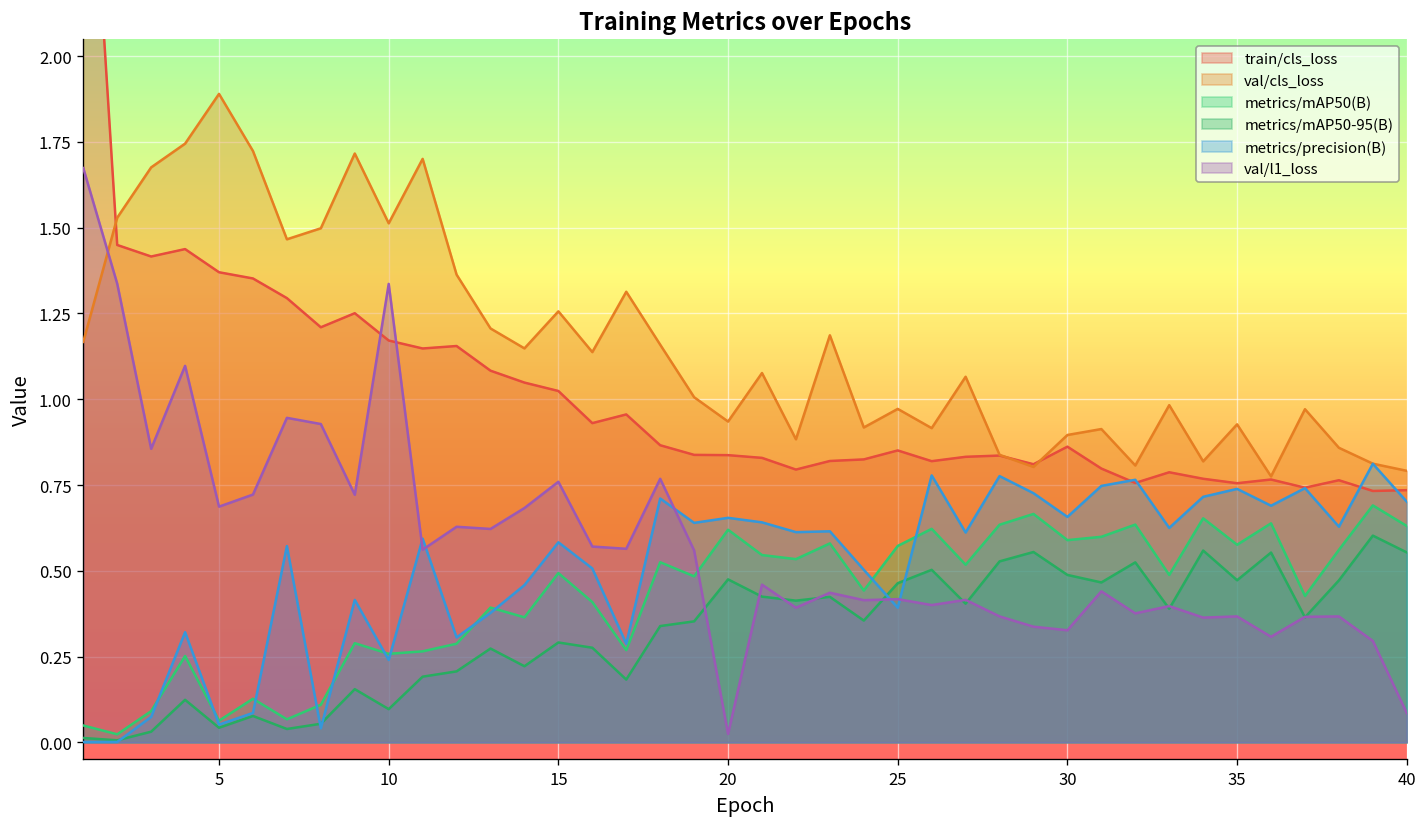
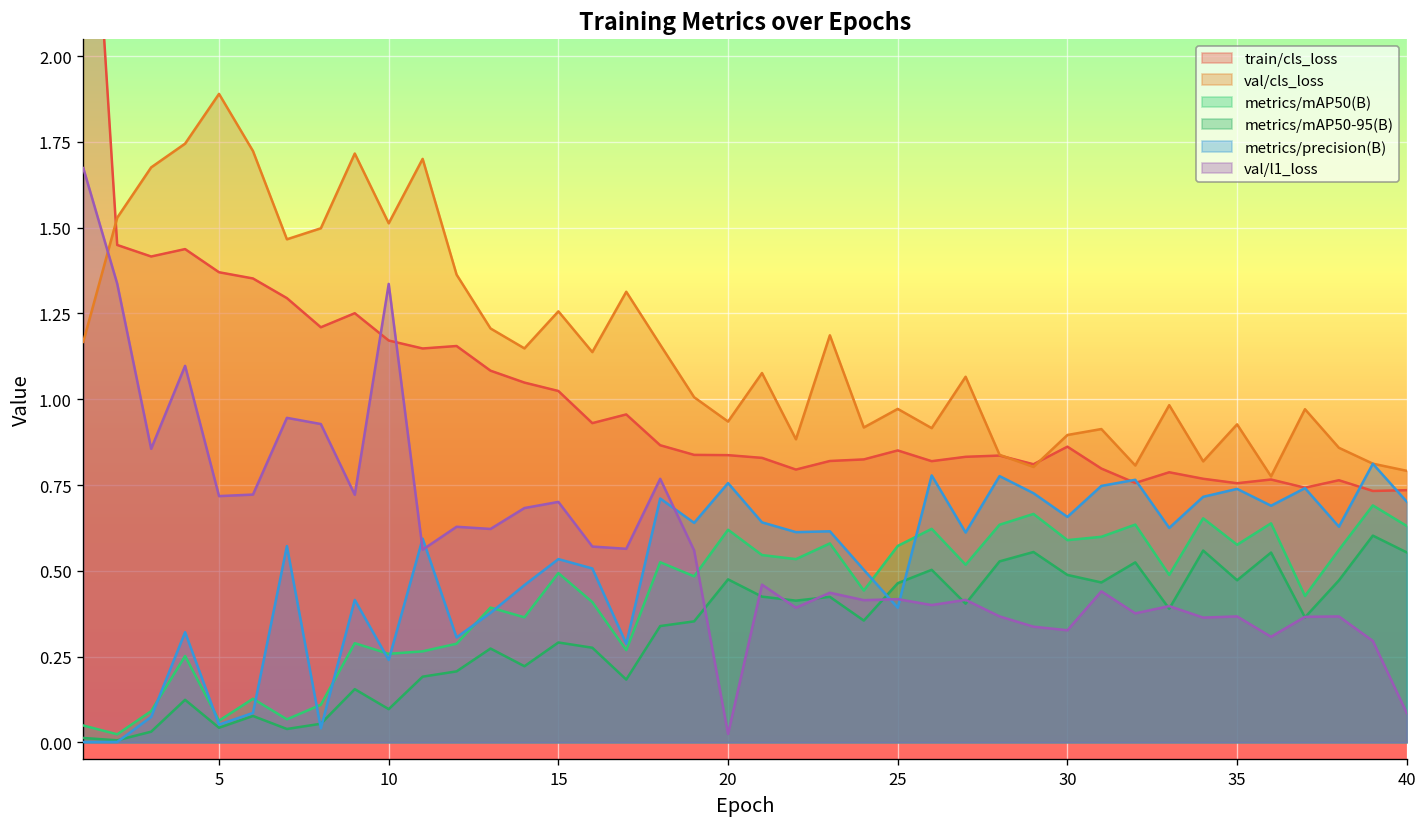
  {
    "metrics/precision(B)": {
      "5": 0.05,
      "10": 0.24,
-     "15": 0.58,
-     "20": 0.65,
+     "15": 0.53,
+     "20": 0.76,
      "25": 0.39,
      "30": 0.66,
      "35": 0.74,
      "40": 0.70
    },
    "val/l1_loss": {
-     "5": 0.69,
+     "5": 0.72,
      "10": 1.34,
-     "15": 0.76,
+     "15": 0.70,
      "20": 0.02,
      "25": 0.42,
      "30": 0.33,
      "35": 0.37,
      "40": 0.09
    }
  }
